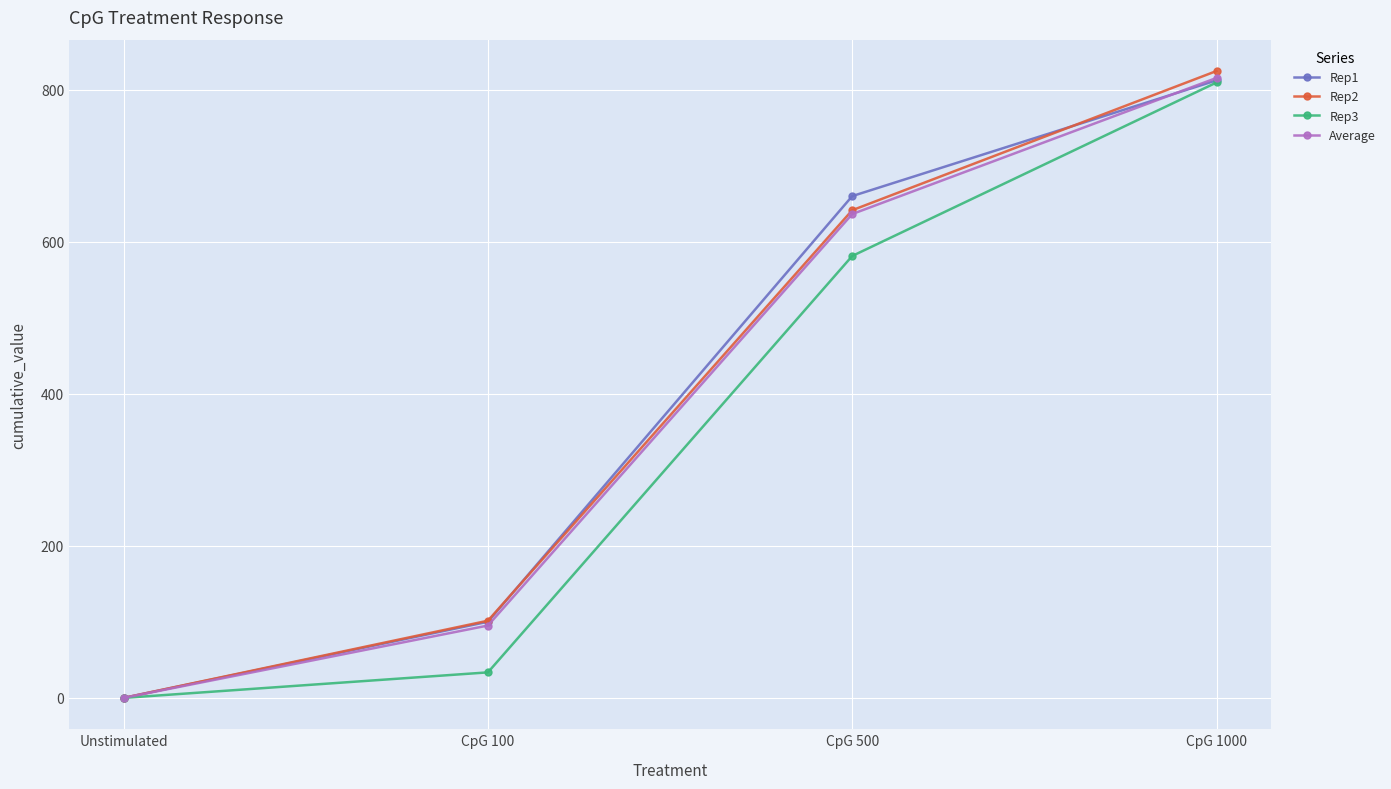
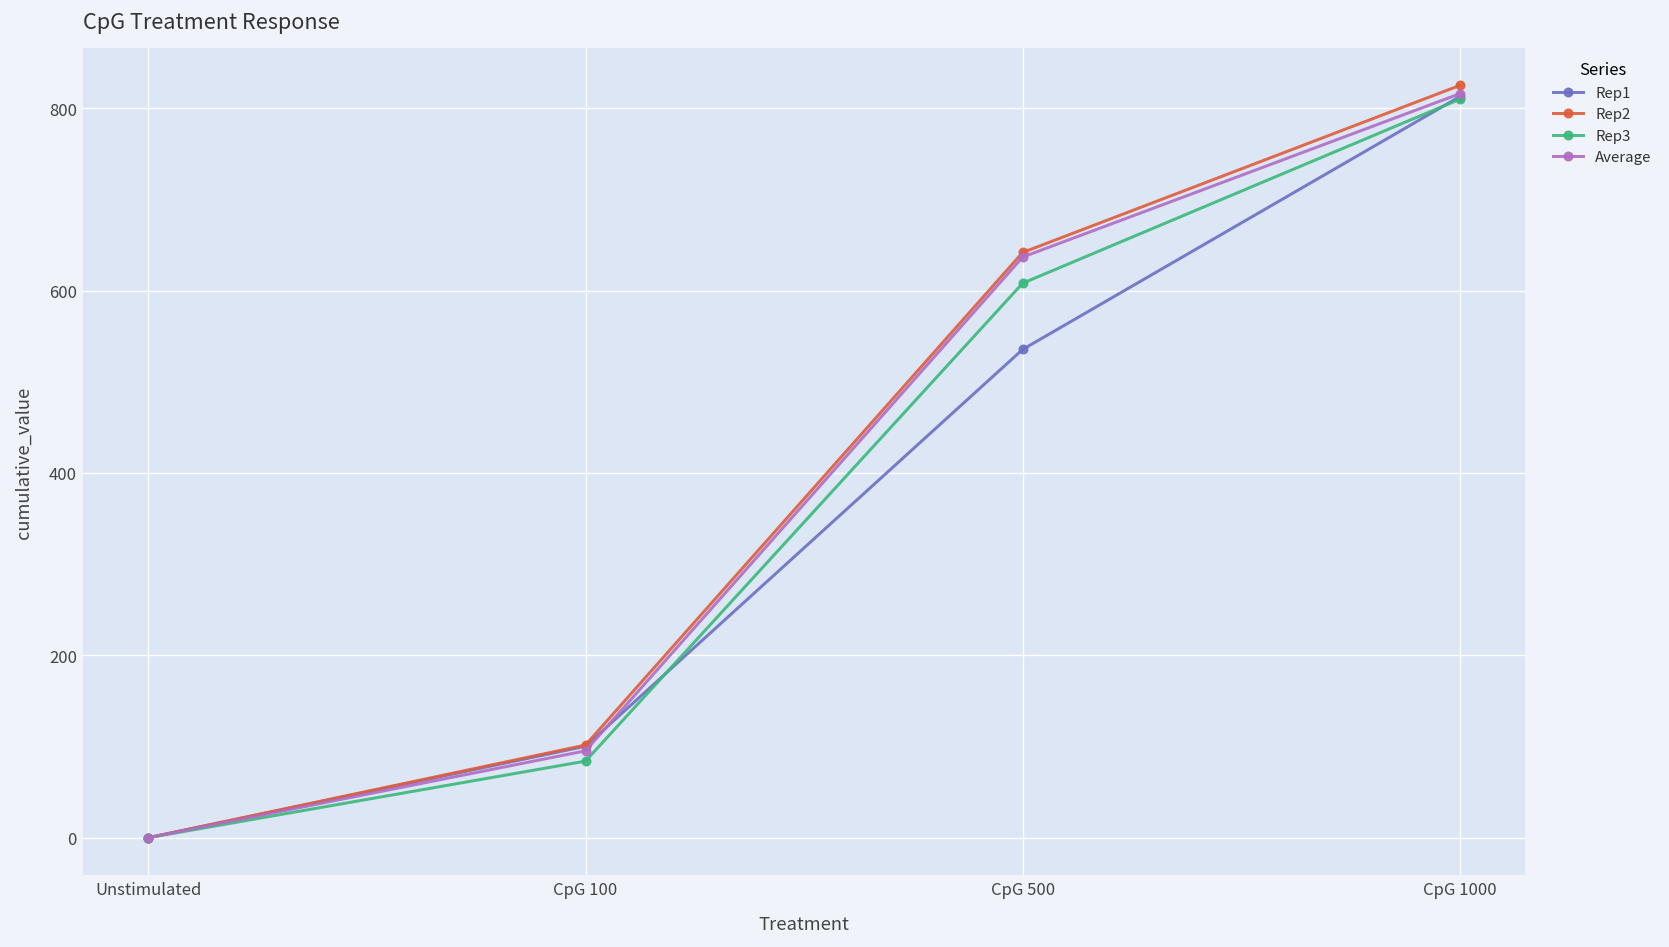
  {
    "Rep1": {
-     "CpG 500": 660
+     "CpG 500": 540
    },
    "Rep2": {
      "CpG 500": 640,
      "CpG 1000": 820
    },
    "Rep3": {
-     "CpG 100": 30,
-     "CpG 500": 580
+     "CpG 100": 80,
+     "CpG 500": 610
    },
    "Average": {
      "CpG 100": 100,
      "CpG 500": 640
    }
  }
